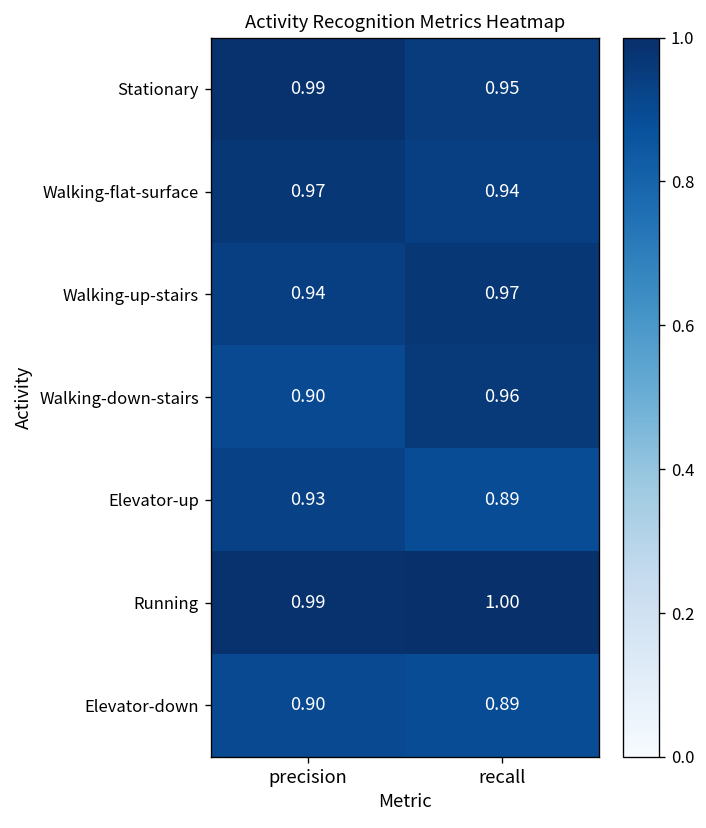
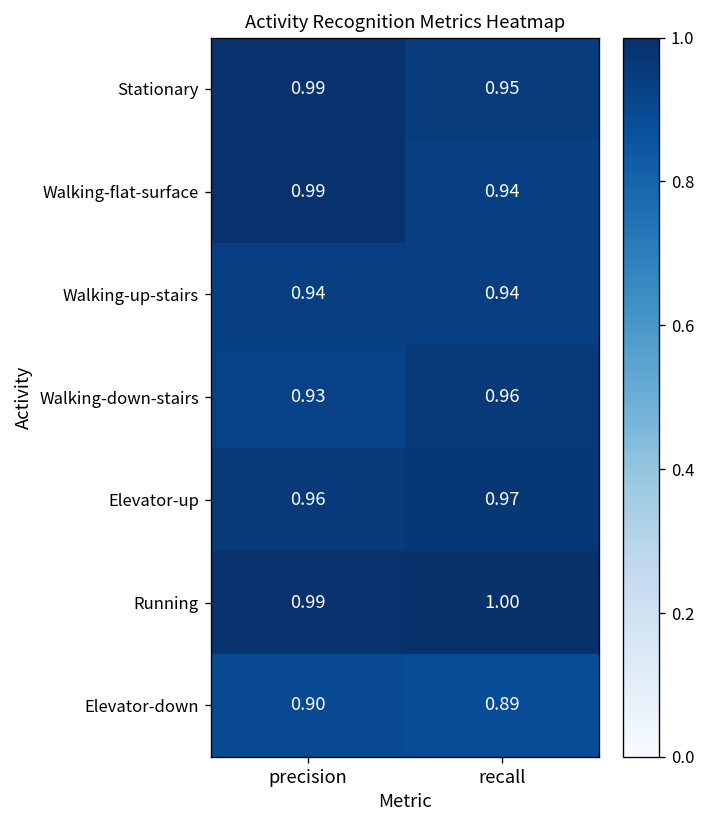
  {
    "Stationary": {
      "precision": 0.99,
      "recall": 0.95
    },
    "Walking-flat-surface": {
-     "precision": 0.97,
+     "precision": 0.99,
      "recall": 0.94
    },
    "Walking-up-stairs": {
      "precision": 0.94,
-     "recall": 0.97
+     "recall": 0.94
    },
    "Walking-down-stairs": {
-     "precision": 0.90,
+     "precision": 0.93,
      "recall": 0.96
    },
    "Elevator-up": {
-     "precision": 0.93,
-     "recall": 0.89
+     "precision": 0.96,
+     "recall": 0.97
    },
    "Running": {
      "precision": 0.99,
      "recall": 1.00
    },
    "Elevator-down": {
      "precision": 0.90,
      "recall": 0.89
    }
  }
